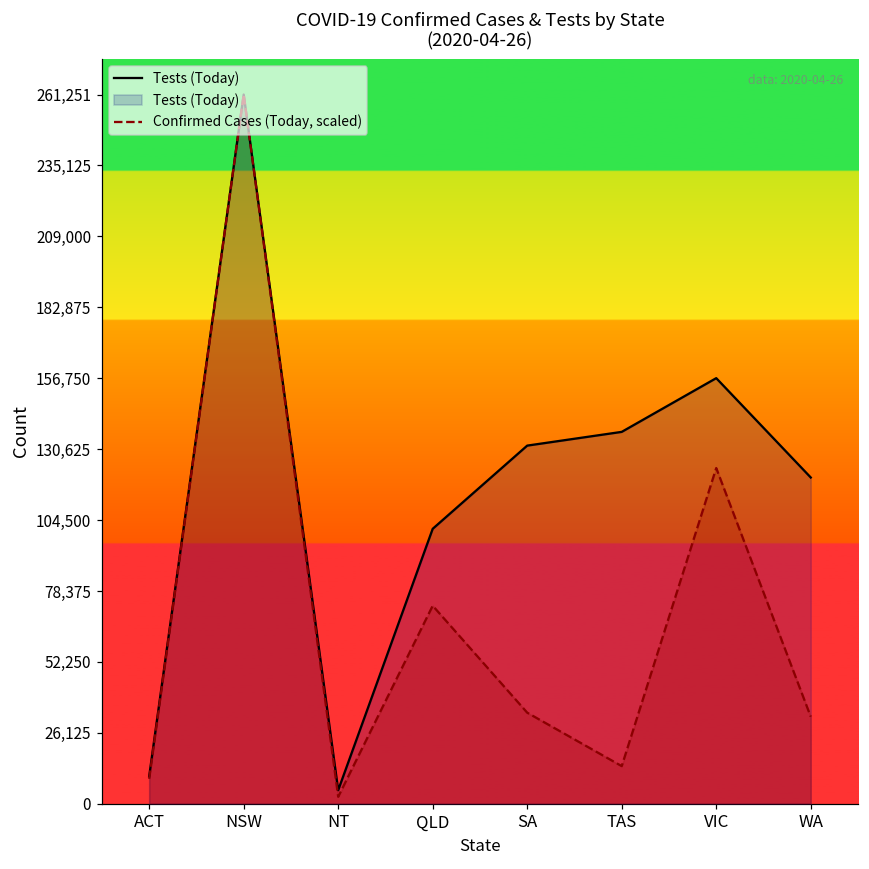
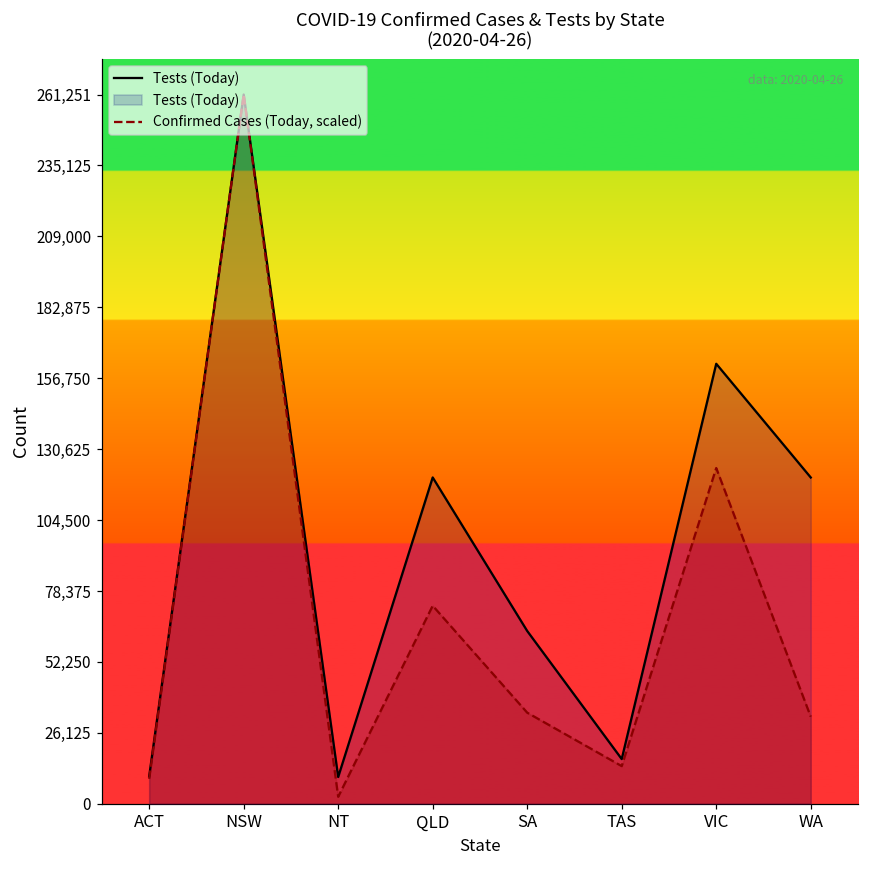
  {
    "Tests (Today)": {
-     "NT": "5,000",
-     "QLD": "101,000",
-     "SA": "132,000",
-     "TAS": "137,000",
-     "VIC": "157,000",
+     "NT": "10,000",
+     "QLD": "120,000",
+     "SA": "64,000",
+     "TAS": "16,000",
+     "VIC": "162,000",
      "WA": "120,000"
    },
    "Confirmed Cases (Today, scaled)": {
      "NT": "3,000",
      "QLD": "73,000",
      "SA": "34,000",
      "TAS": "14,000",
      "VIC": "124,000",
      "WA": "32,000"
    }
  }
